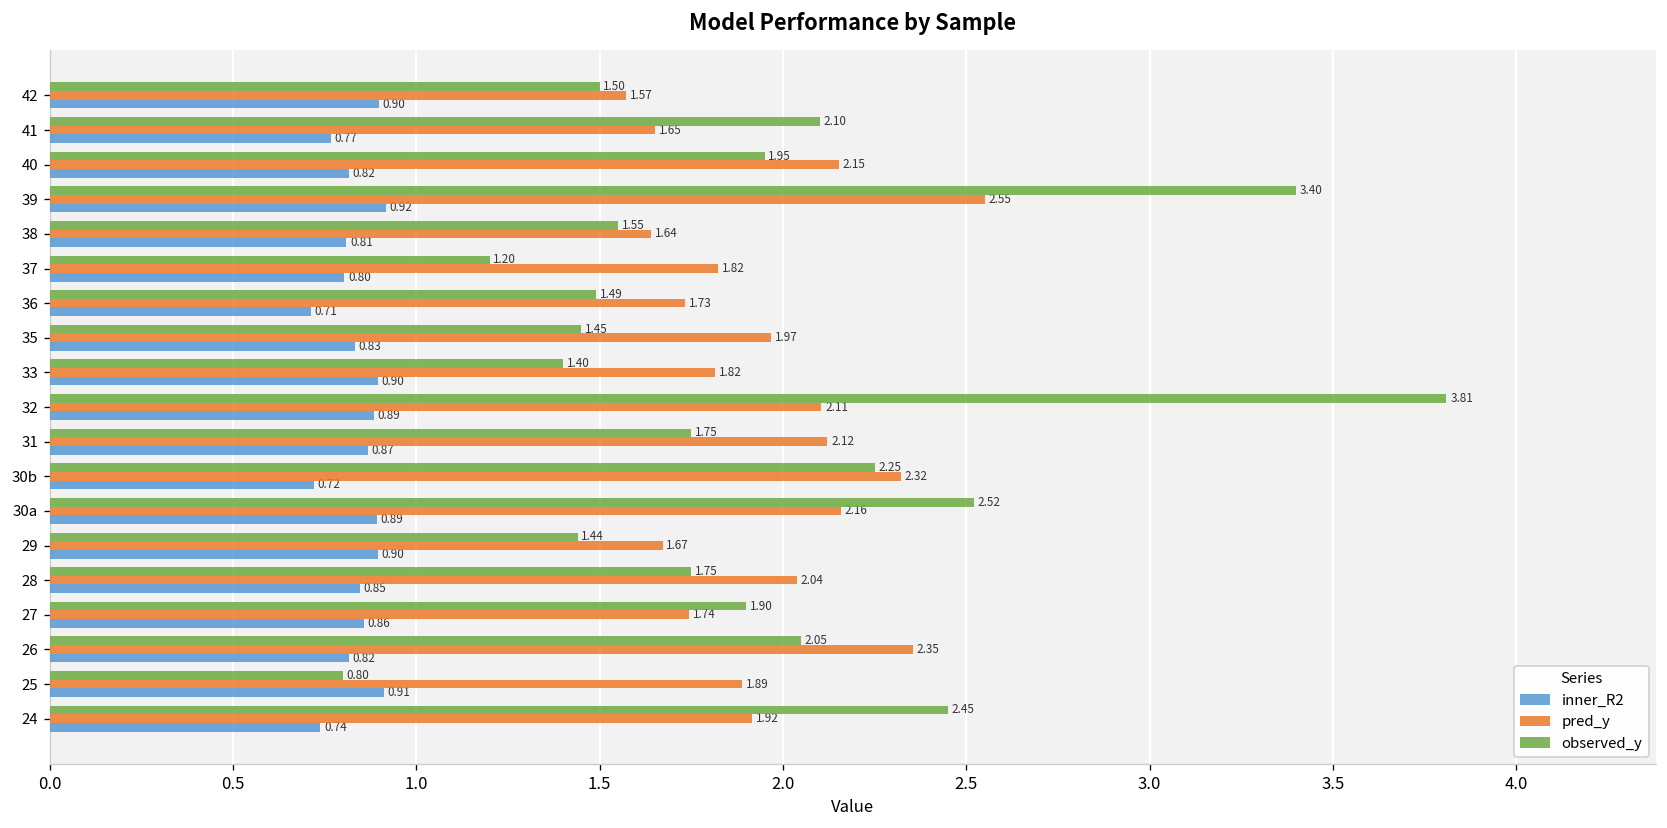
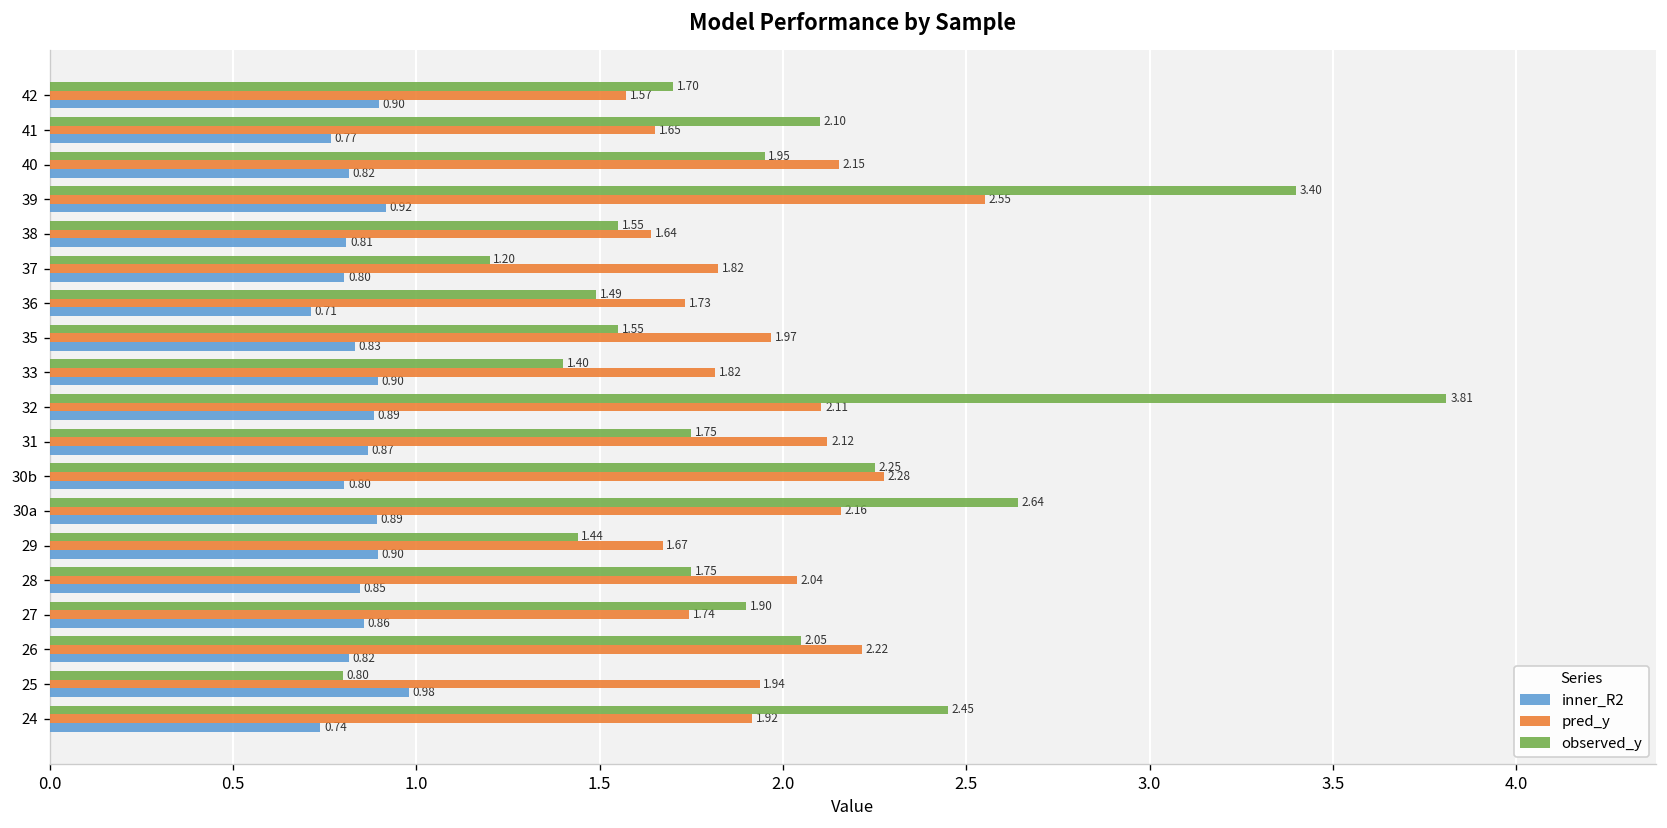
  {
    "inner_R2": {
      "42": 0.90,
      "41": 0.77,
      "40": 0.82,
      "39": 0.92,
      "38": 0.81,
      "37": 0.80,
      "36": 0.71,
      "35": 0.83,
      "33": 0.90,
      "32": 0.89,
      "31": 0.87,
-     "30b": 0.72,
+     "30b": 0.80,
      "30a": 0.89,
      "29": 0.90,
      "28": 0.85,
      "27": 0.86,
      "26": 0.82,
-     "25": 0.91,
+     "25": 0.98,
      "24": 0.74
    },
    "pred_y": {
      "42": 1.57,
      "41": 1.65,
      "40": 2.15,
      "39": 2.55,
      "38": 1.64,
      "37": 1.82,
      "36": 1.73,
      "35": 1.97,
      "33": 1.82,
      "32": 2.11,
      "31": 2.12,
-     "30b": 2.32,
+     "30b": 2.28,
      "30a": 2.16,
      "29": 1.67,
      "28": 2.04,
      "27": 1.74,
-     "26": 2.35,
-     "25": 1.89,
+     "26": 2.22,
+     "25": 1.94,
      "24": 1.92
    },
    "observed_y": {
-     "42": 1.50,
+     "42": 1.70,
      "41": 2.10,
      "40": 1.95,
      "39": 3.40,
      "38": 1.55,
      "37": 1.20,
      "36": 1.49,
-     "35": 1.45,
+     "35": 1.55,
      "33": 1.40,
      "32": 3.81,
      "31": 1.75,
-     "30a": 2.52,
+     "30a": 2.64,
      "29": 1.44,
      "28": 1.75,
      "27": 1.90,
      "26": 2.05,
      "25": 0.80,
      "24": 2.45
    }
  }
